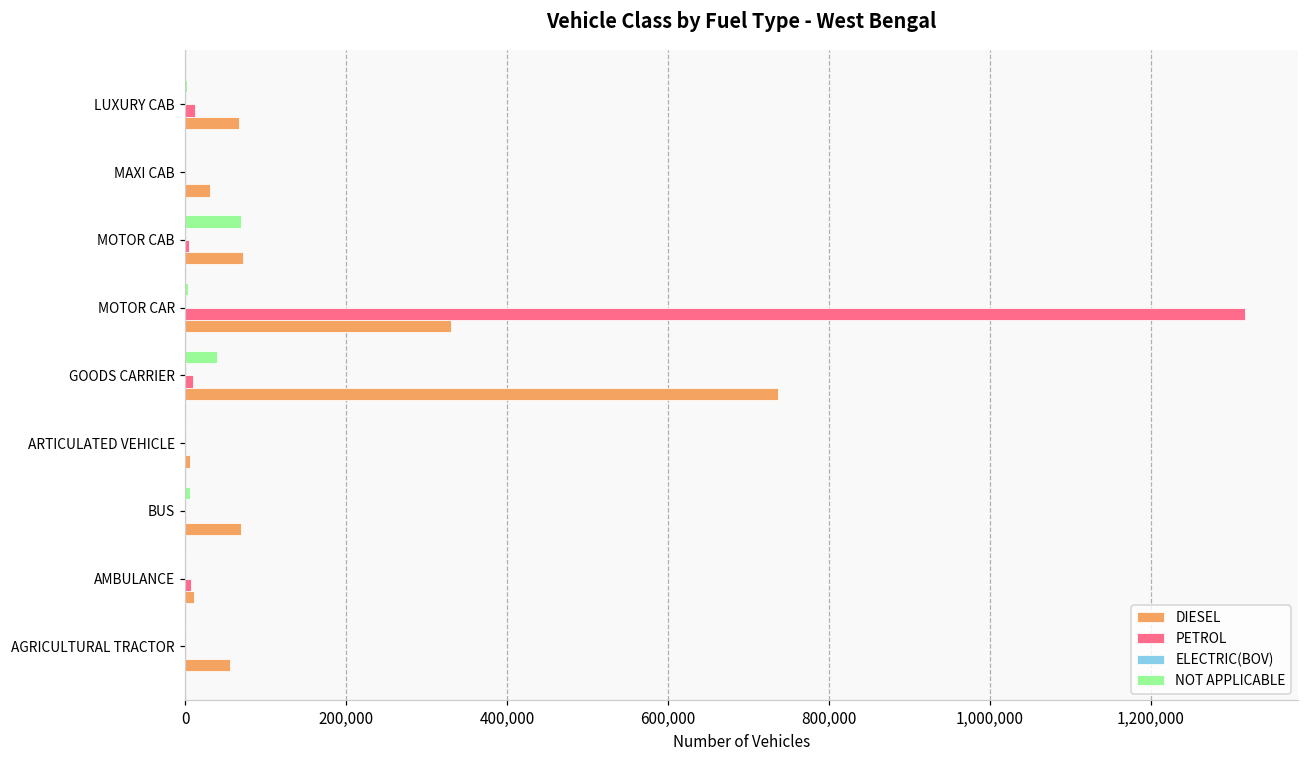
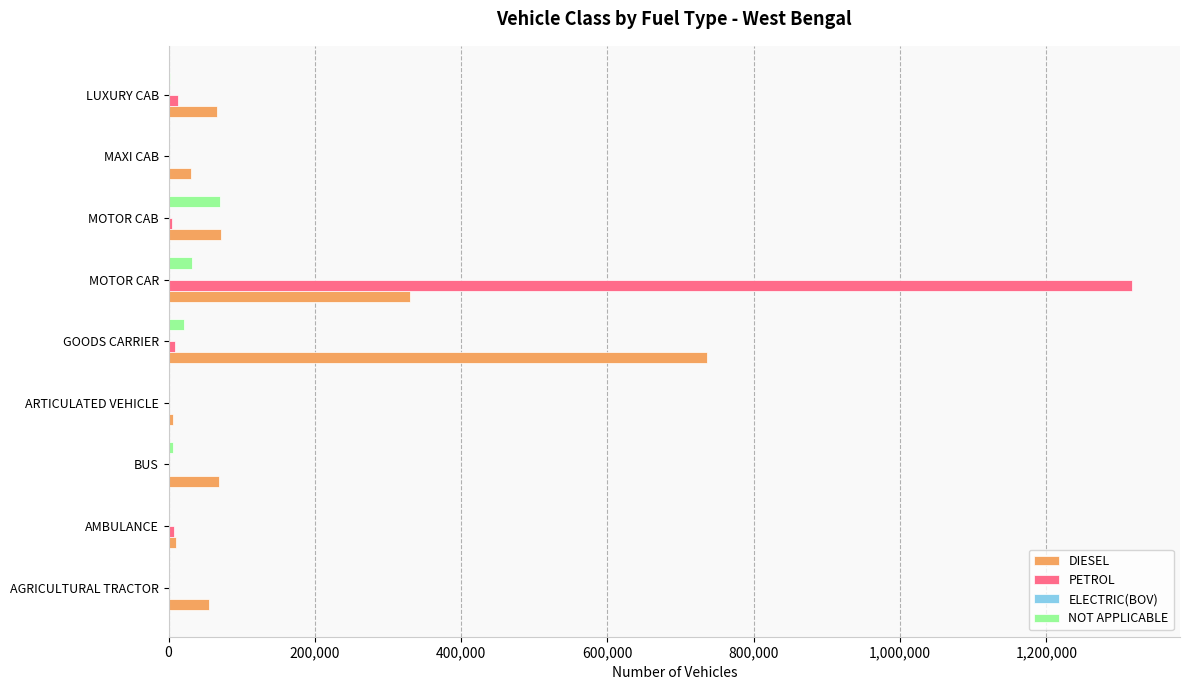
  {
    "DIESEL": {
      "LUXURY CAB": "70,000",
      "MAXI CAB": "30,000",
      "MOTOR CAB": "70,000",
      "MOTOR CAR": "330,000",
      "GOODS CARRIER": "740,000",
      "ARTICULATED VEHICLE": "10,000",
      "BUS": "70,000",
      "AMBULANCE": "10,000",
      "AGRICULTURAL TRACTOR": "50,000"
    },
    "PETROL": {
      "LUXURY CAB": "10,000",
      "MOTOR CAB": "0",
      "MOTOR CAR": "1,320,000",
      "GOODS CARRIER": "10,000",
      "AMBULANCE": "10,000"
    },
    "NOT APPLICABLE": {
      "MOTOR CAB": "70,000",
-     "MOTOR CAR": "0",
-     "GOODS CARRIER": "40,000",
+     "MOTOR CAR": "30,000",
+     "GOODS CARRIER": "20,000",
      "BUS": "10,000"
    }
  }
